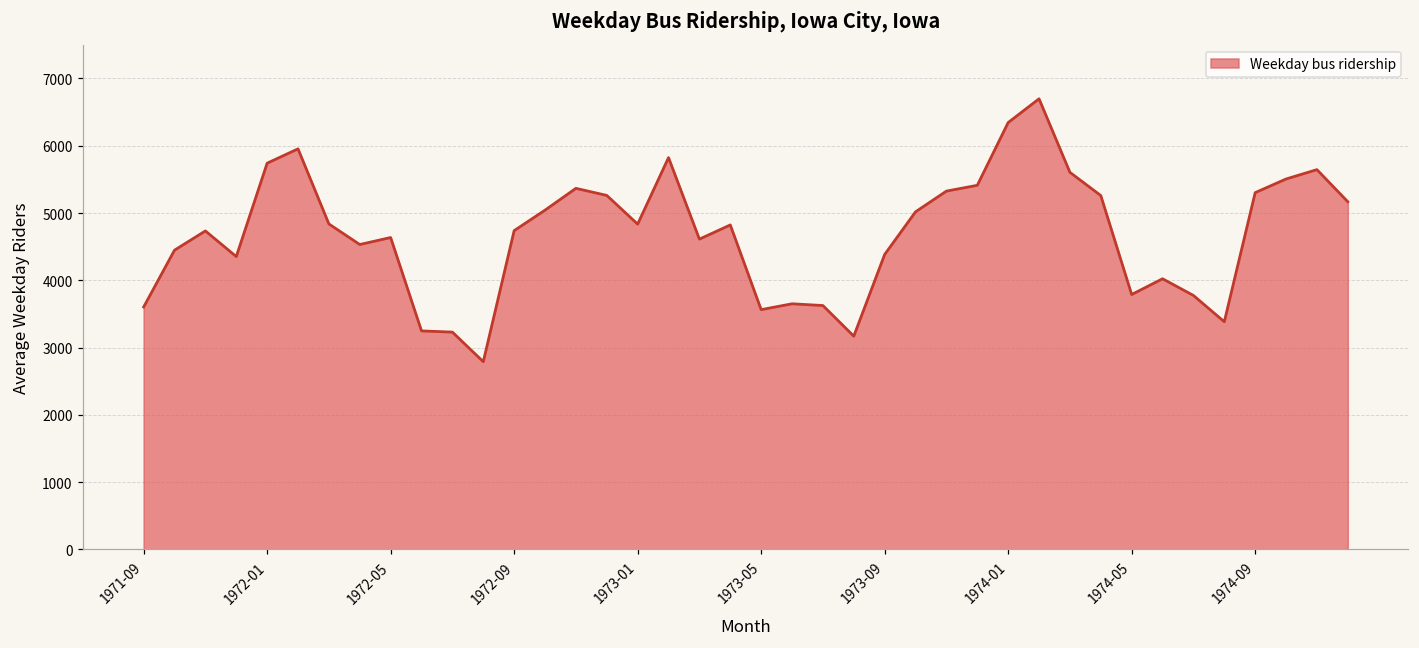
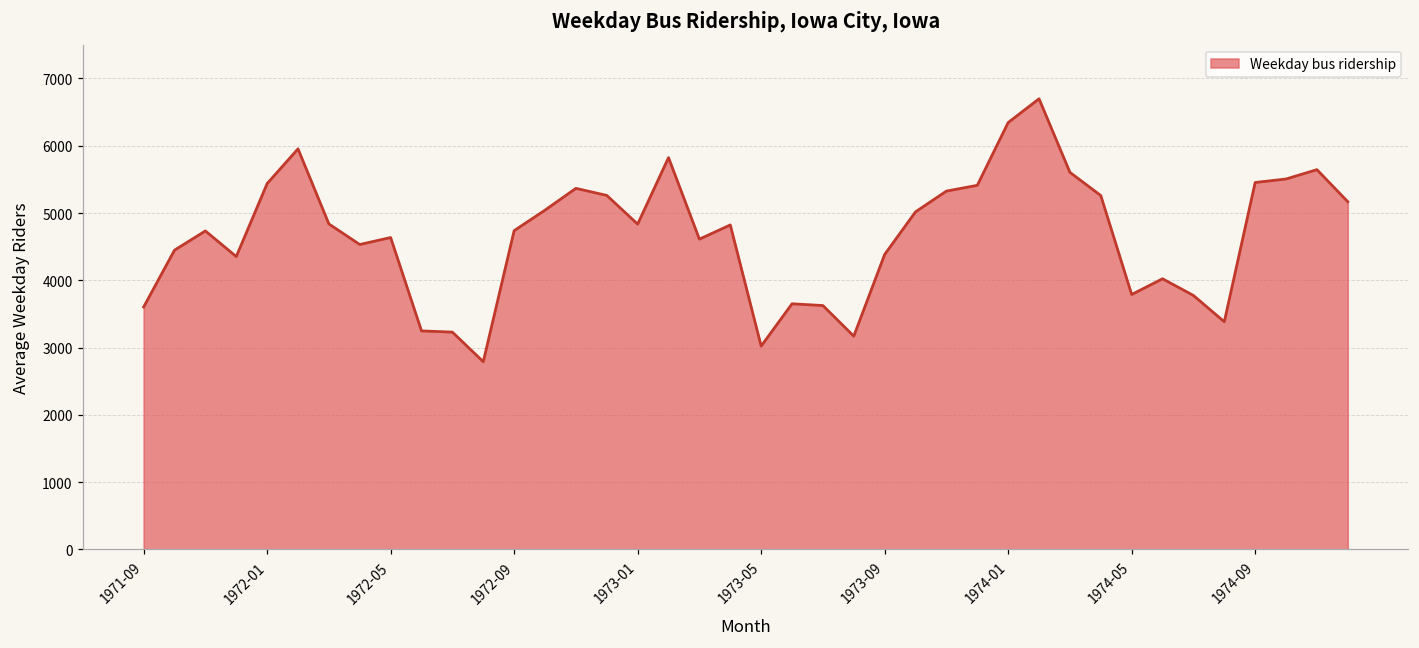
  {
    "1971-09": 3600,
-   "1972-01": 5700,
+   "1972-01": 5400,
    "1972-05": 4600,
    "1972-09": 4700,
    "1973-01": 4800,
-   "1973-05": 3600,
+   "1973-05": 3000,
    "1973-09": 4400,
    "1974-01": 6300,
    "1974-05": 3800,
-   "1974-09": 5300
+   "1974-09": 5500
  }
